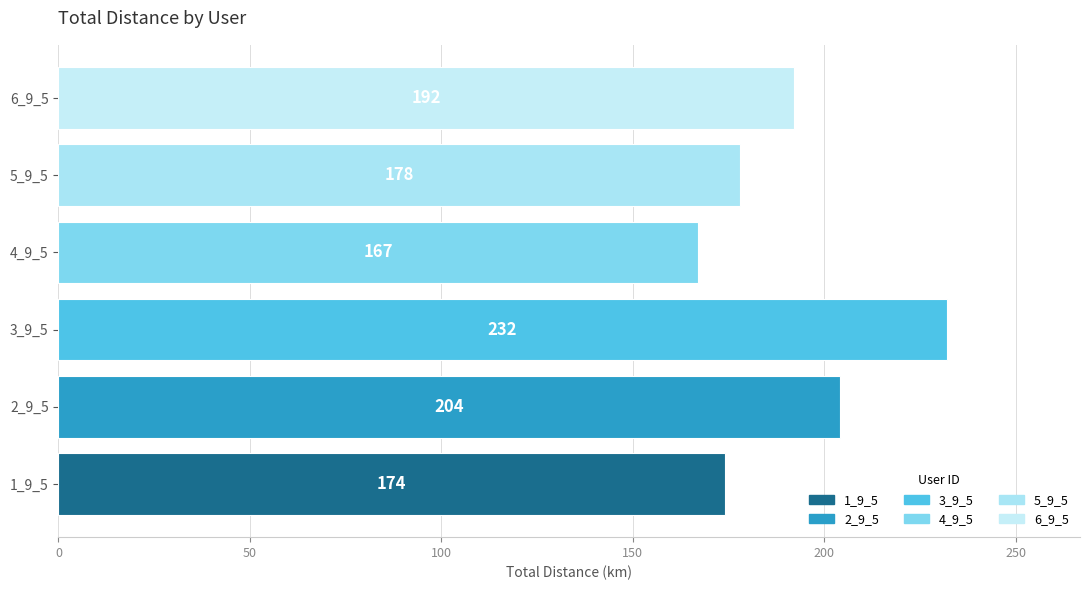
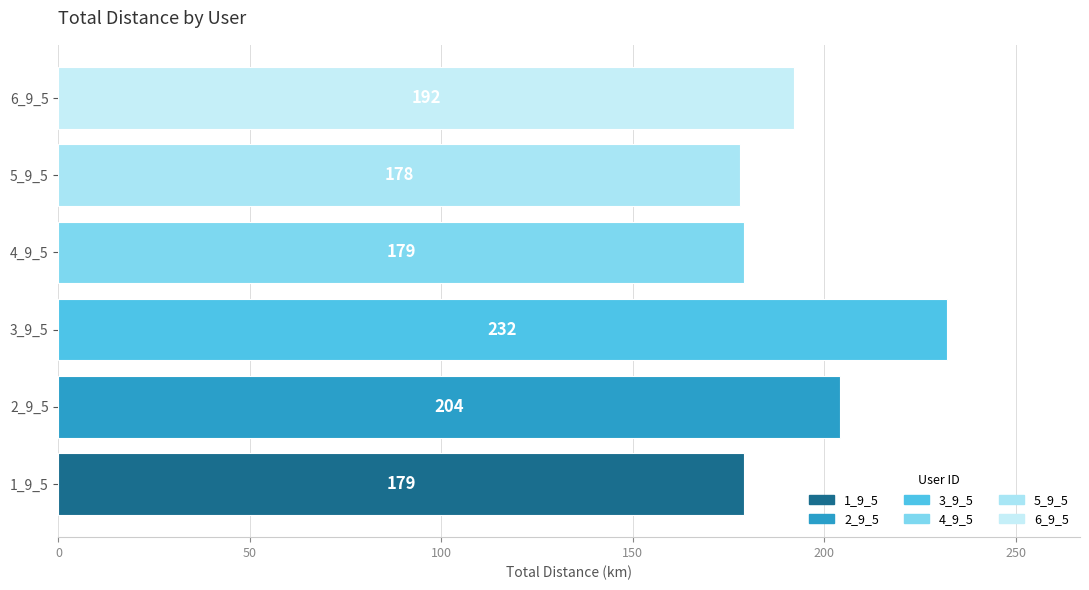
  {
    "6_9_5": 192,
    "5_9_5": 178,
-   "4_9_5": 167,
+   "4_9_5": 179,
    "3_9_5": 232,
    "2_9_5": 204,
-   "1_9_5": 174
+   "1_9_5": 179
  }
